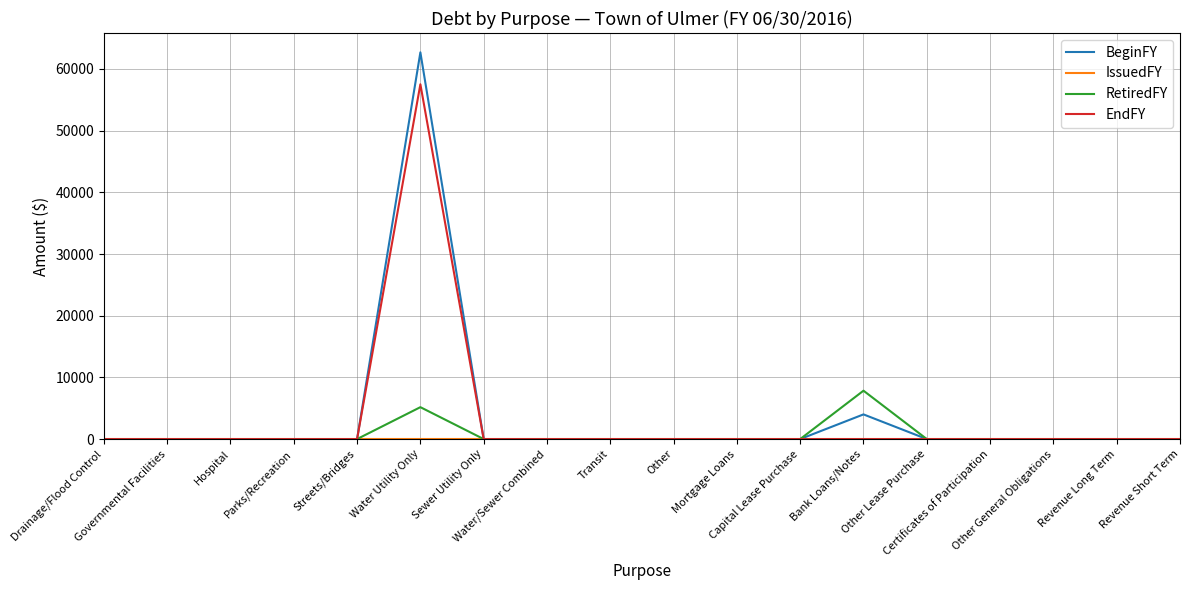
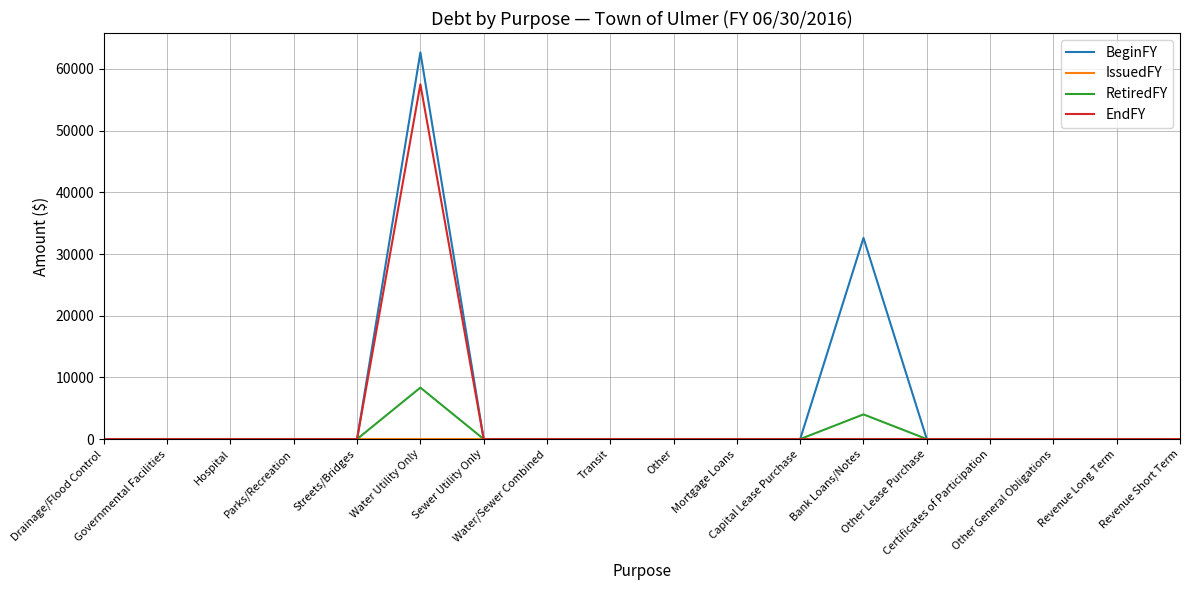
  {
    "BeginFY": {
      "Water Utility Only": 63000,
-     "Bank Loans/Notes": 4000
+     "Bank Loans/Notes": 33000
    },
    "IssuedFY": {
      "Water Utility Only": 0
    },
    "RetiredFY": {
-     "Water Utility Only": 5000,
-     "Bank Loans/Notes": 8000
+     "Water Utility Only": 8000,
+     "Bank Loans/Notes": 4000
    },
    "EndFY": {
      "Water Utility Only": 58000
    }
  }
